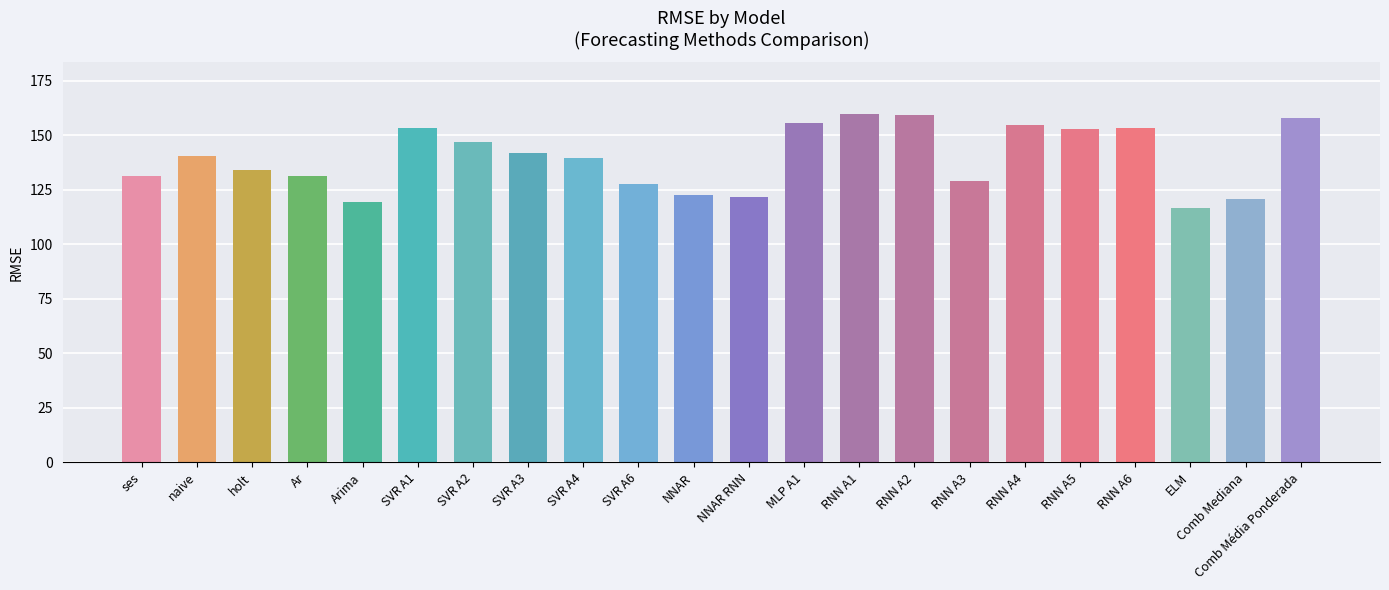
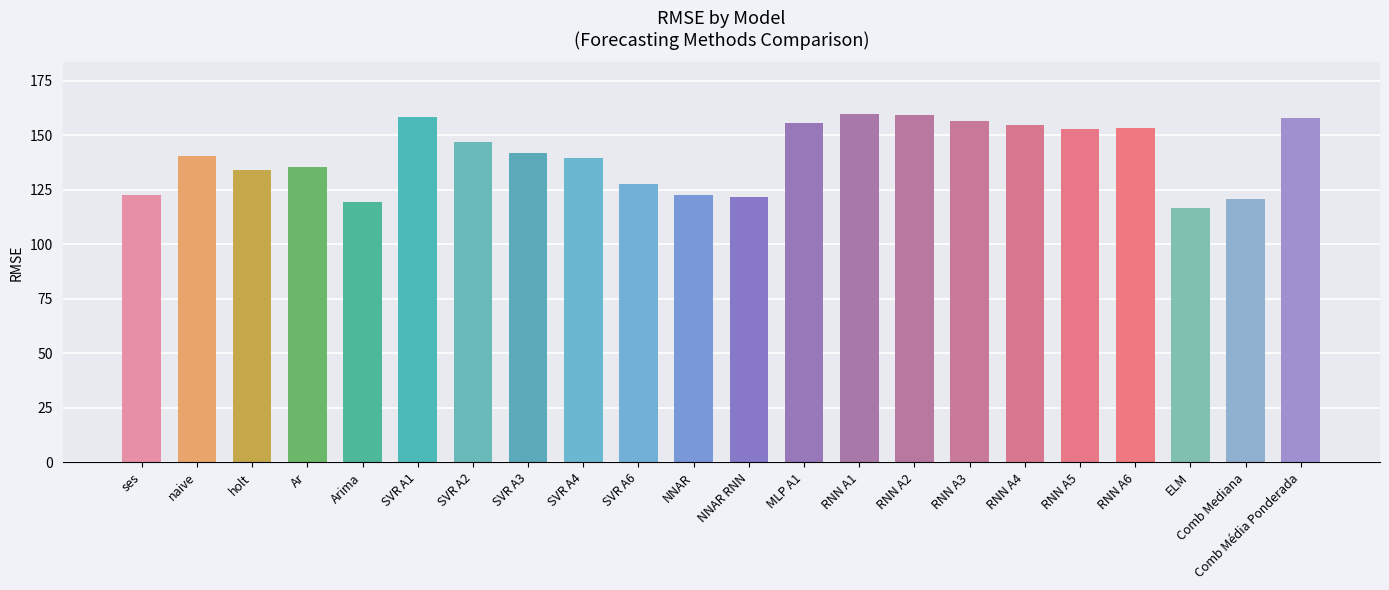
  {
-   "ses": 132,
+   "ses": 123,
    "naive": 141,
    "holt": 134,
-   "Ar": 131,
+   "Ar": 135,
    "Arima": 119,
-   "SVR A1": 153,
+   "SVR A1": 158,
    "SVR A2": 147,
    "SVR A3": 142,
    "SVR A4": 140,
    "SVR A6": 128,
    "NNAR": 123,
    "NNAR RNN": 122,
    "MLP A1": 156,
    "RNN A1": 160,
    "RNN A2": 159,
-   "RNN A3": 129,
+   "RNN A3": 157,
    "RNN A4": 155,
    "RNN A5": 153,
    "RNN A6": 153,
    "ELM": 116,
    "Comb Mediana": 121,
    "Comb Média Ponderada": 158
  }
